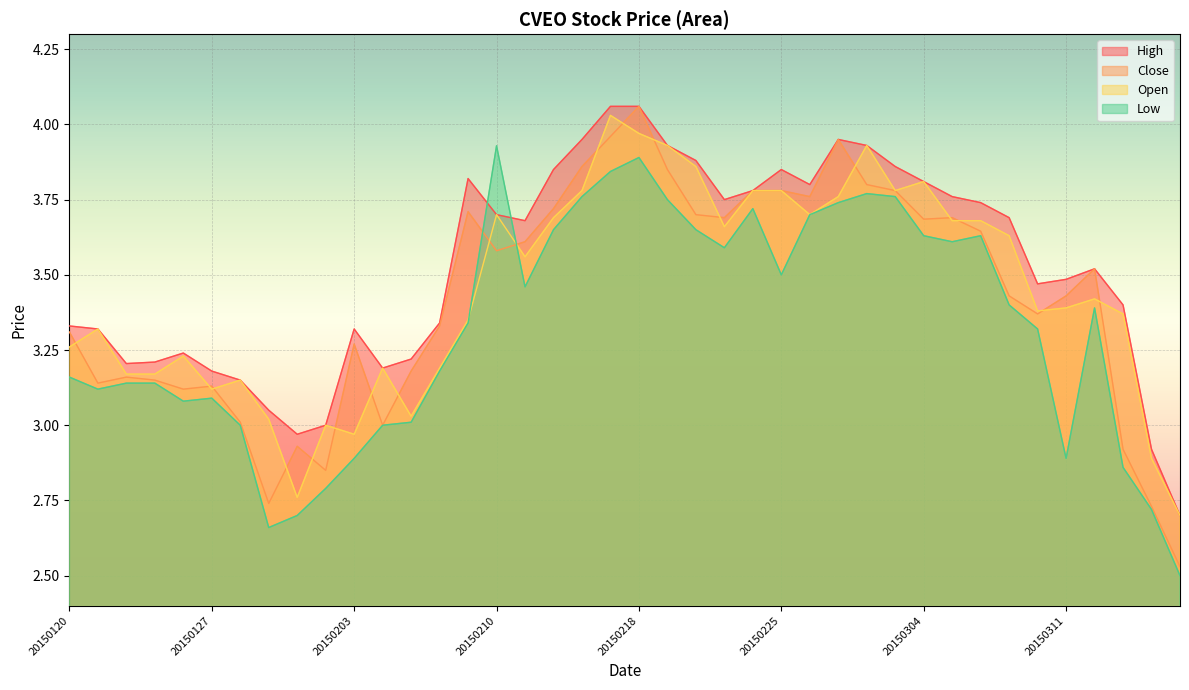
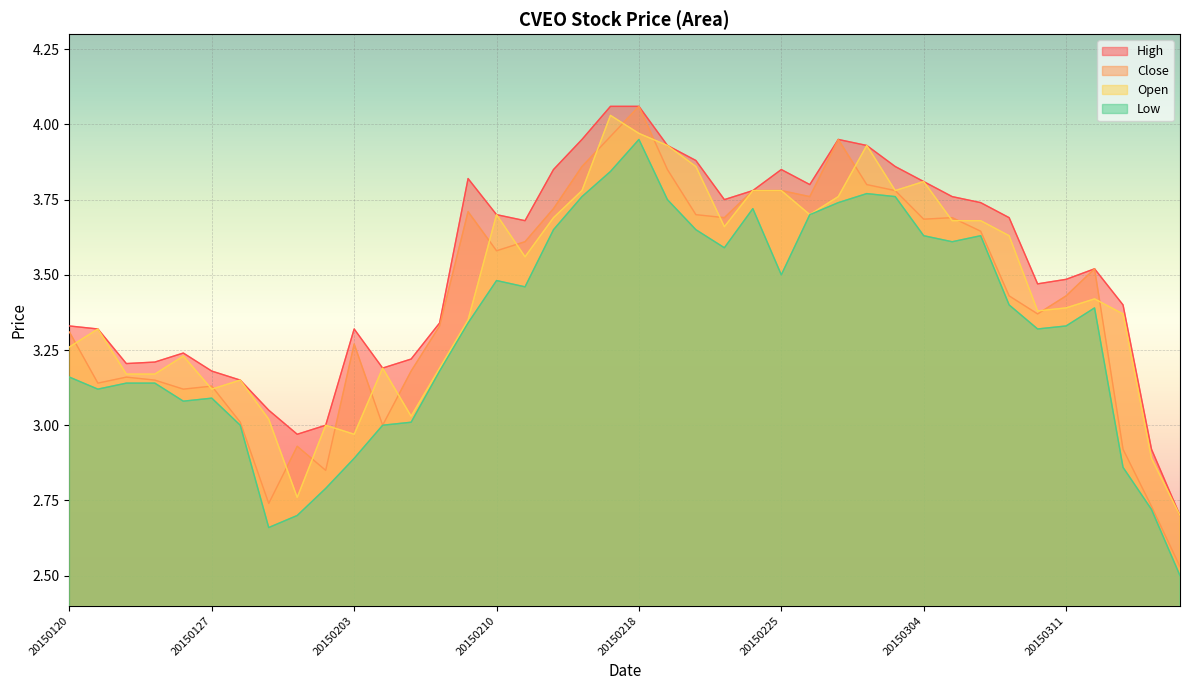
  {
    "Low": {
      "20150120": 3.16,
      "20150127": 3.09,
      "20150203": 2.89,
-     "20150210": 3.93,
-     "20150218": 3.89,
+     "20150210": 3.48,
+     "20150218": 3.95,
      "20150225": 3.50,
      "20150304": 3.63,
-     "20150311": 2.89
+     "20150311": 3.33
    }
  }
